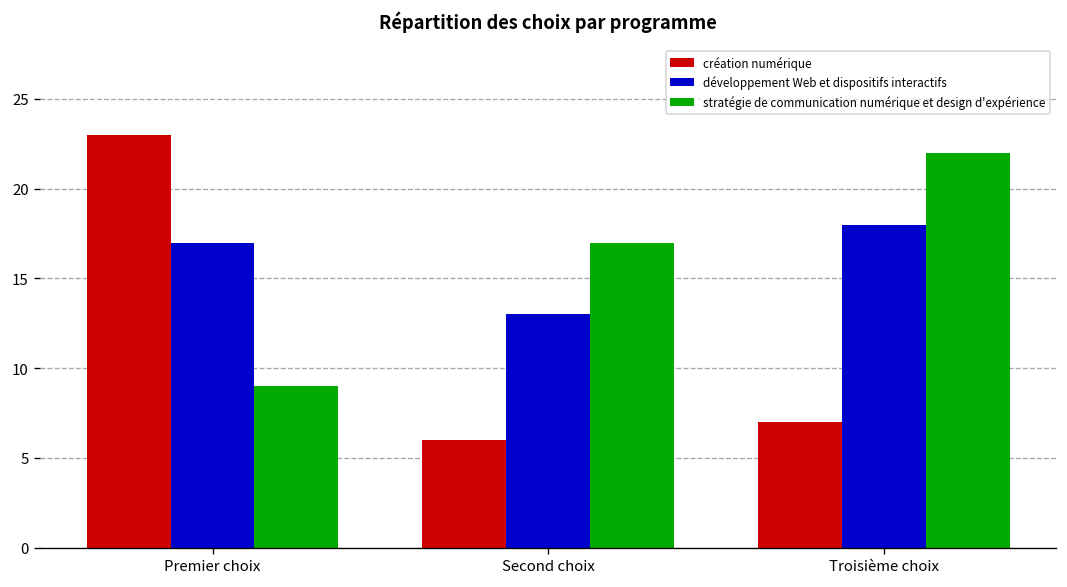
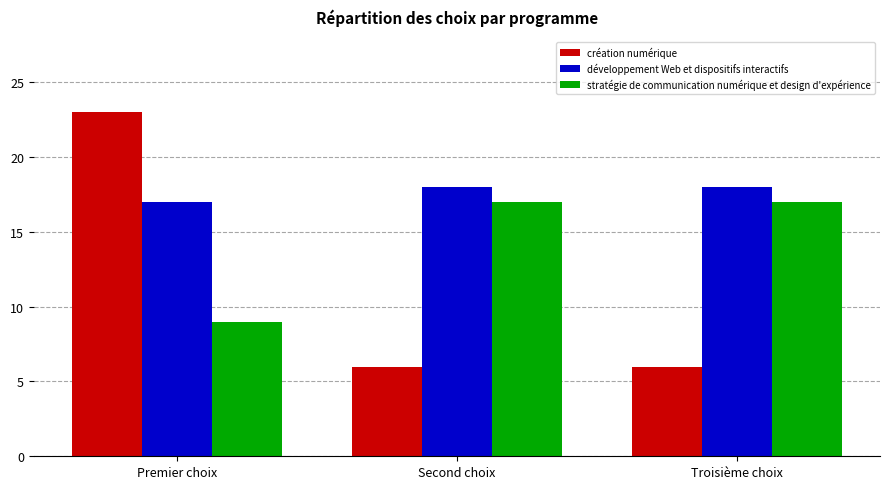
  {
    "création numérique": {
      "Premier choix": 23,
      "Second choix": 6,
-     "Troisième choix": 7
+     "Troisième choix": 6
    },
    "développement Web et dispositifs interactifs": {
      "Premier choix": 17,
-     "Second choix": 13,
+     "Second choix": 18,
      "Troisième choix": 18
    },
    "stratégie de communication numérique et design d'expérience": {
      "Premier choix": 9,
      "Second choix": 17,
-     "Troisième choix": 22
+     "Troisième choix": 17
    }
  }
